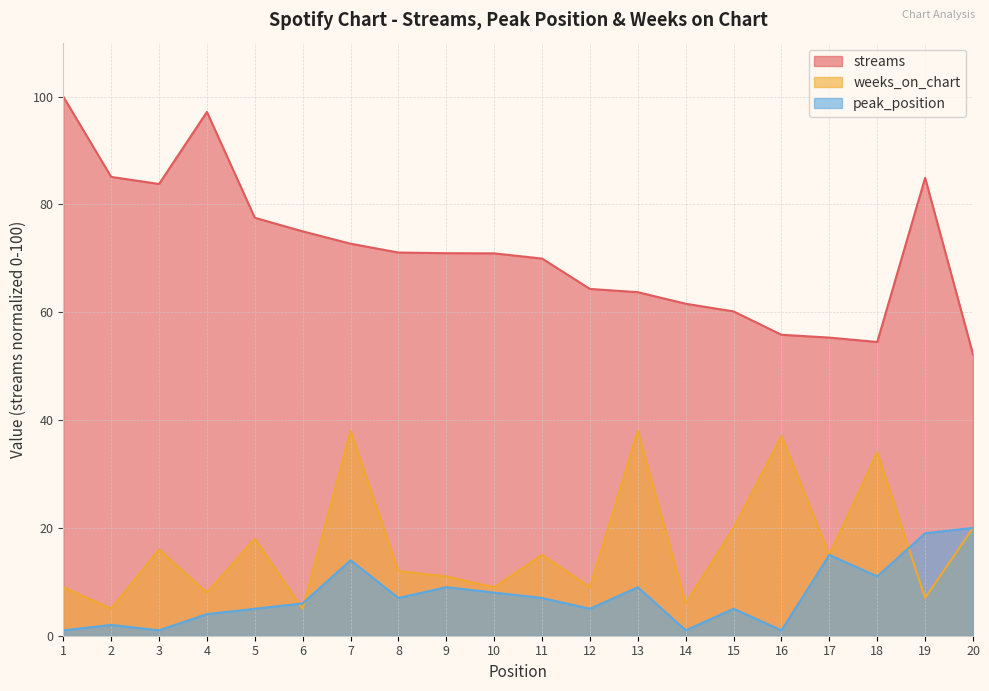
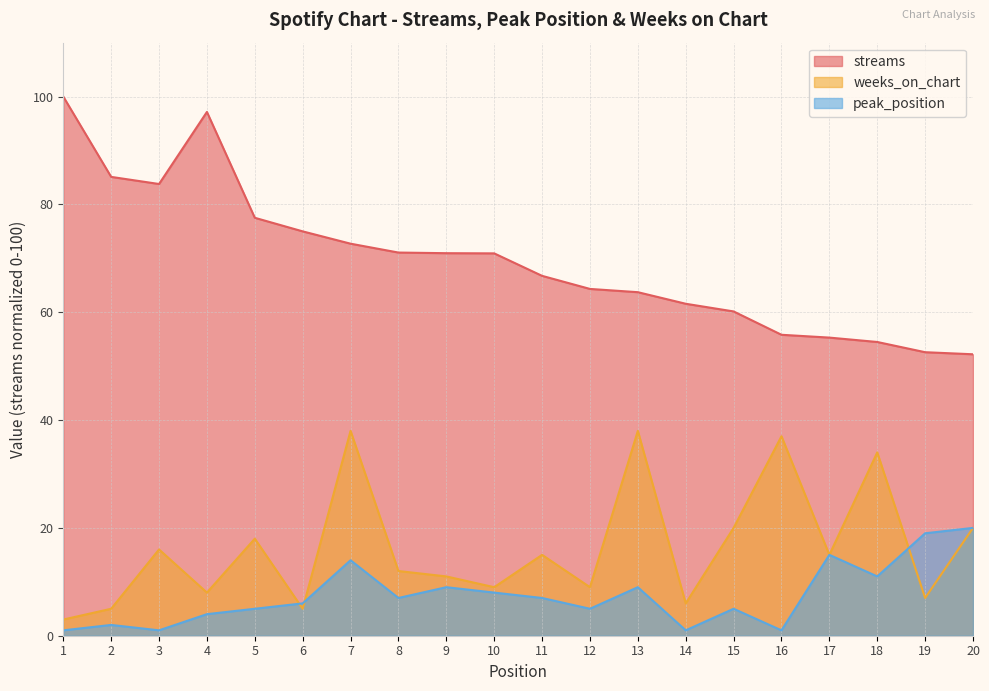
  {
    "streams": {
      "1": 100,
      "2": 85,
      "3": 84,
      "4": 97,
      "5": 78,
      "6": 75,
      "7": 73,
      "8": 71,
      "9": 71,
      "10": 71,
-     "11": 70,
+     "11": 67,
      "12": 64,
      "13": 64,
      "14": 62,
      "15": 60,
      "16": 56,
      "17": 55,
      "18": 54,
-     "19": 85,
+     "19": 53,
      "20": 52
    },
    "weeks_on_chart": {
-     "1": 9,
+     "1": 3,
      "2": 5,
      "3": 16,
      "4": 8,
      "5": 18,
      "6": 5,
      "7": 38,
      "8": 12,
      "9": 11,
      "10": 9,
      "11": 15,
      "12": 9,
      "13": 38,
      "14": 6,
      "15": 20,
      "16": 37,
      "18": 34,
      "19": 7
    },
    "peak_position": {
      "1": 1,
      "2": 2,
      "3": 1,
      "4": 4,
      "5": 5,
      "6": 6,
      "7": 14,
      "8": 7,
      "9": 9,
      "10": 8,
      "11": 7,
      "12": 5,
      "13": 9,
      "14": 1,
      "15": 5,
      "16": 1,
      "18": 11,
      "19": 19
    }
  }
